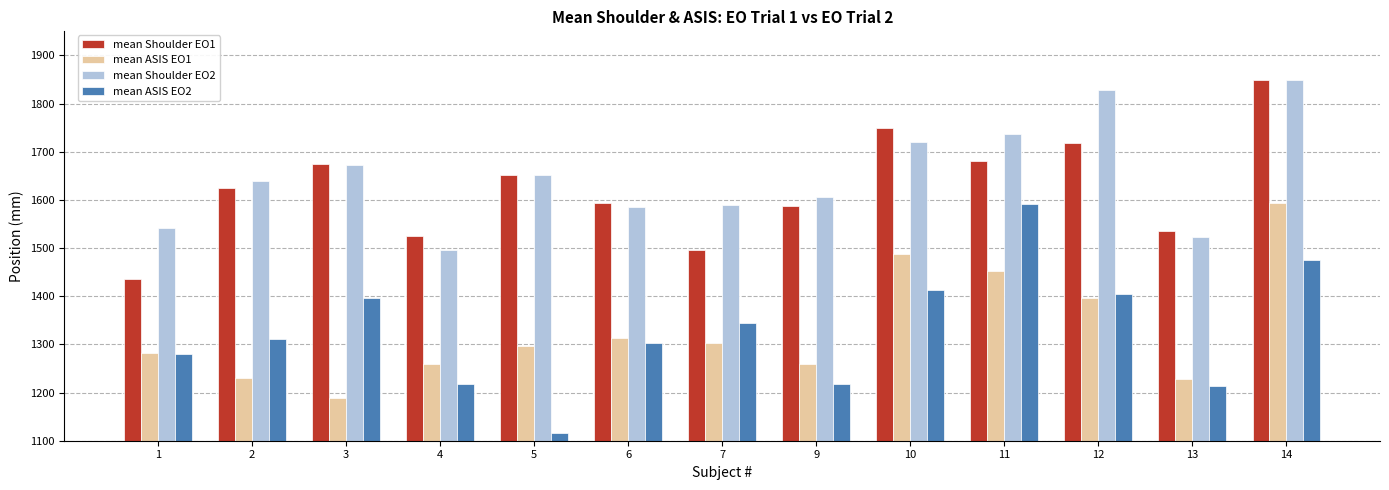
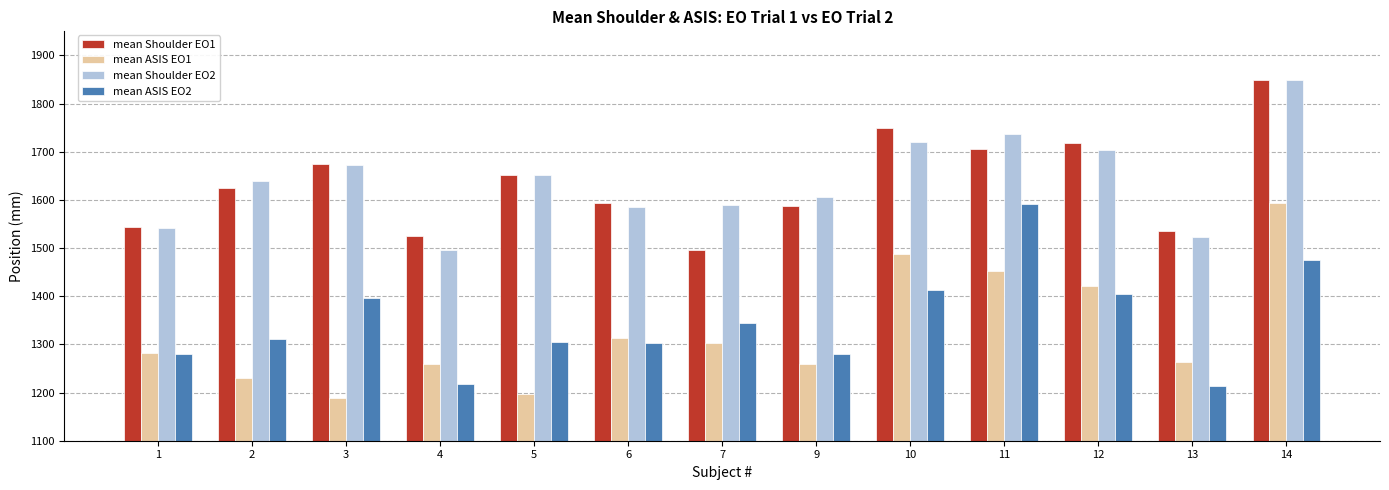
  {
    "mean Shoulder EO1": {
-     "1": 1440,
+     "1": 1540,
      "2": 1620,
      "3": 1670,
      "4": 1530,
      "5": 1650,
      "6": 1590,
      "7": 1500,
      "9": 1590,
      "10": 1750,
-     "11": 1680,
+     "11": 1710,
      "12": 1720,
      "13": 1540,
      "14": 1850
    },
    "mean ASIS EO1": {
      "1": 1280,
      "2": 1230,
      "3": 1190,
      "4": 1260,
-     "5": 1300,
+     "5": 1200,
      "6": 1310,
      "7": 1300,
      "9": 1260,
      "10": 1490,
      "11": 1450,
-     "12": 1400,
-     "13": 1230,
+     "12": 1420,
+     "13": 1260,
      "14": 1590
    },
    "mean Shoulder EO2": {
      "1": 1540,
      "2": 1640,
      "3": 1670,
      "4": 1500,
      "5": 1650,
      "6": 1590,
      "7": 1590,
      "9": 1610,
      "10": 1720,
      "11": 1740,
-     "12": 1830,
+     "12": 1700,
      "13": 1520,
      "14": 1850
    },
    "mean ASIS EO2": {
      "1": 1280,
      "2": 1310,
      "3": 1400,
      "4": 1220,
-     "5": 1120,
+     "5": 1310,
      "6": 1300,
      "7": 1340,
-     "9": 1220,
+     "9": 1280,
      "10": 1410,
      "11": 1590,
      "12": 1400,
      "13": 1210,
      "14": 1470
    }
  }
